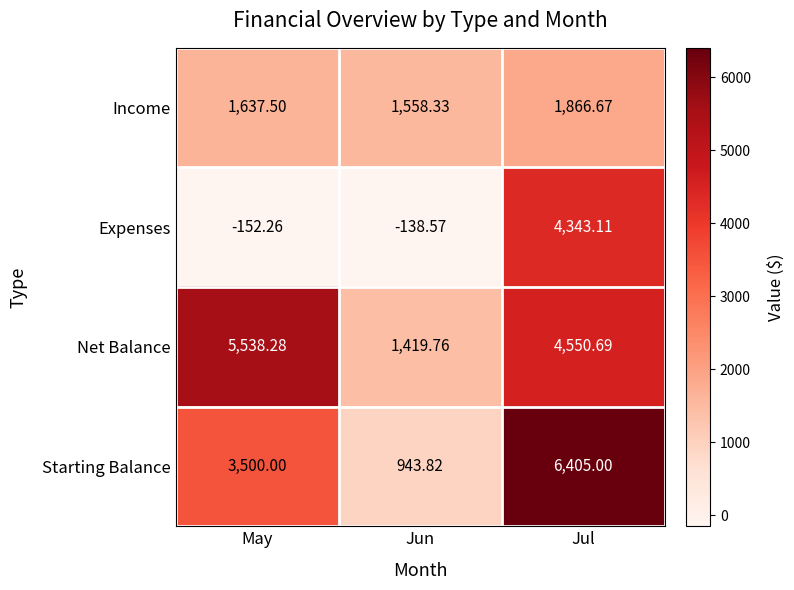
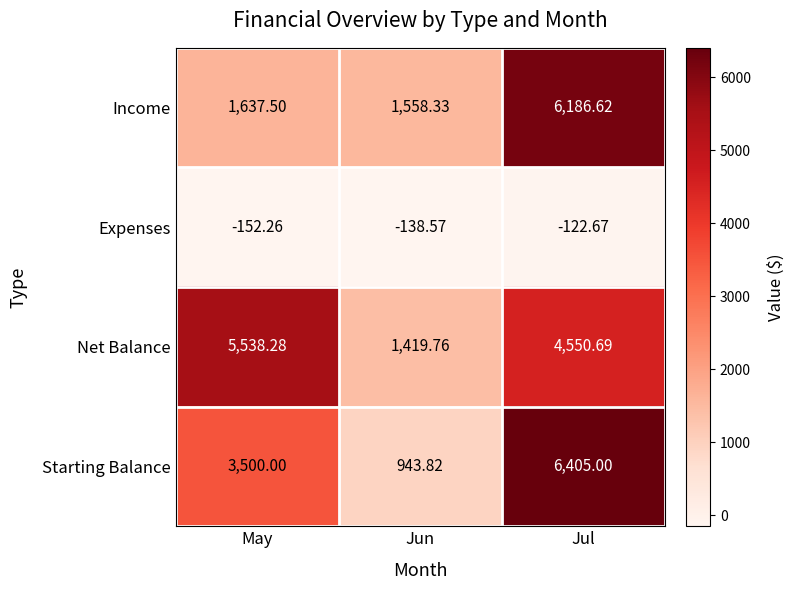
  {
    "Income": {
      "May": "1,637.50",
      "Jun": "1,558.33",
-     "Jul": "1,866.67"
+     "Jul": "6,186.62"
    },
    "Expenses": {
      "May": "-152.26",
      "Jun": "-138.57",
-     "Jul": "4,343.11"
+     "Jul": "-122.67"
    },
    "Net Balance": {
      "May": "5,538.28",
      "Jun": "1,419.76",
      "Jul": "4,550.69"
    },
    "Starting Balance": {
      "May": "3,500.00",
      "Jun": "943.82",
      "Jul": "6,405.00"
    }
  }
